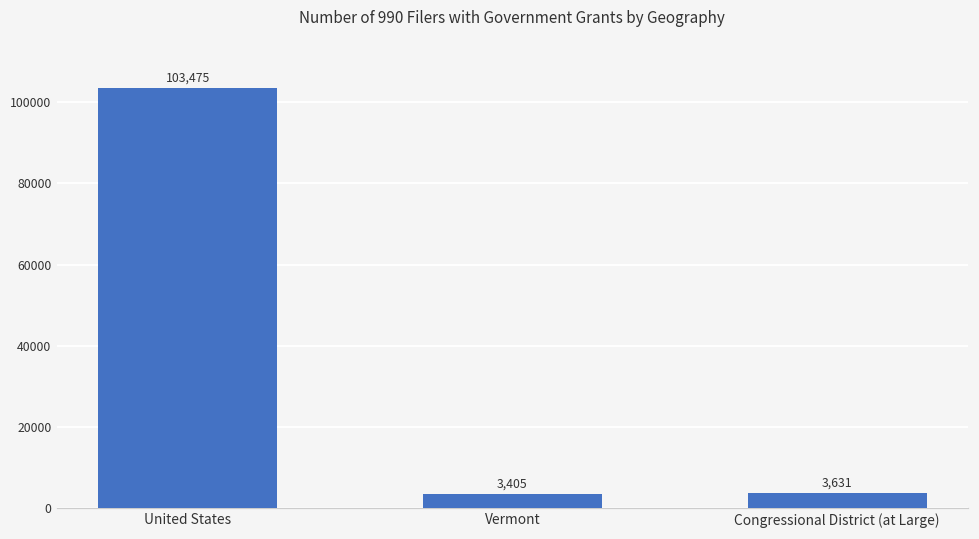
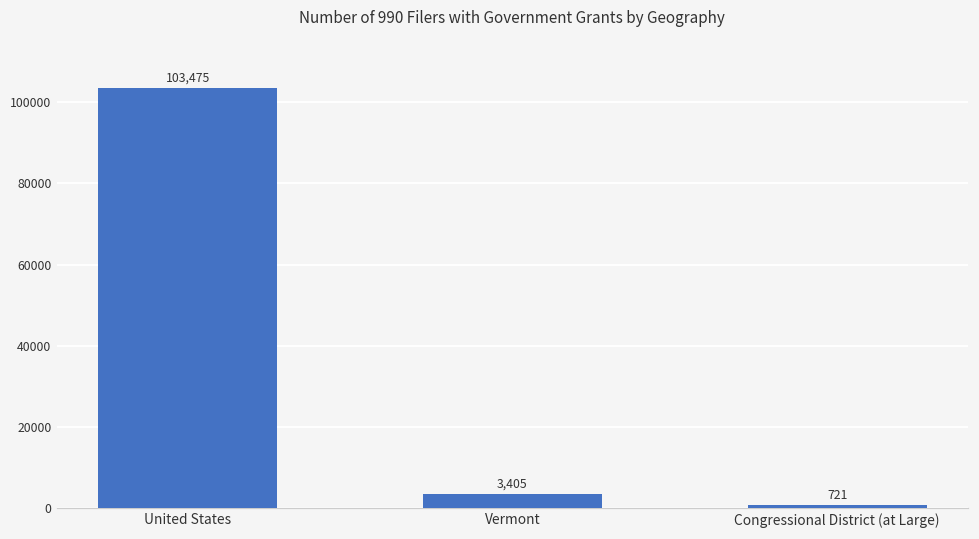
  {
    "United States": "103,475",
    "Vermont": "3,405",
-   "Congressional District (at Large)": "3,631"
+   "Congressional District (at Large)": "721"
  }
